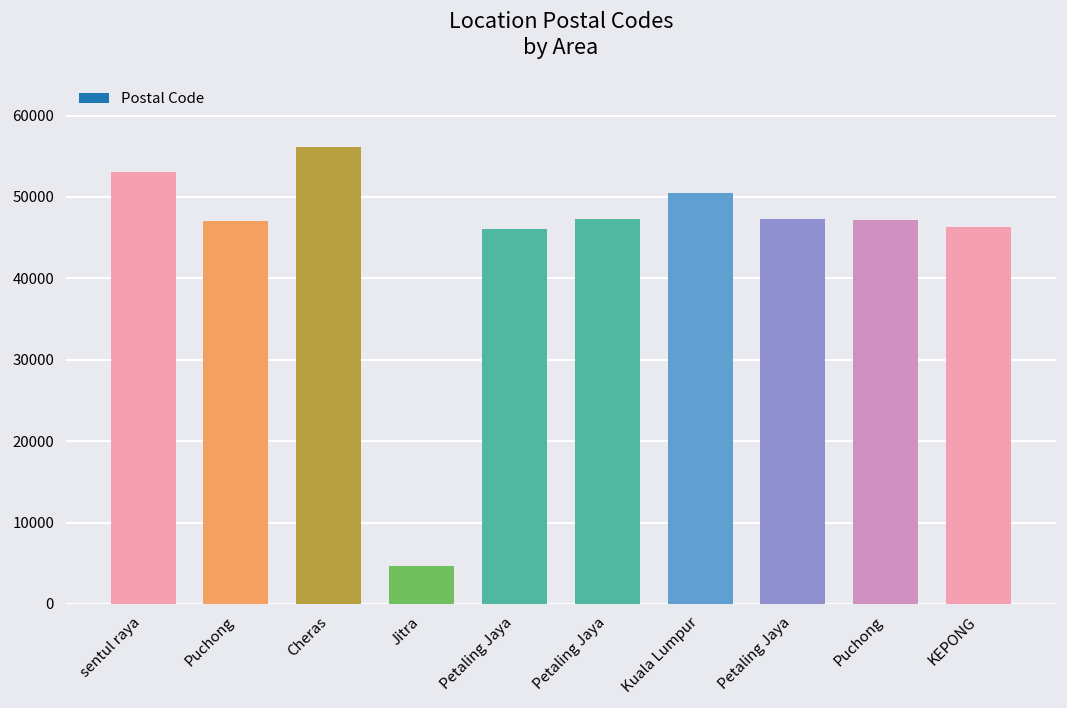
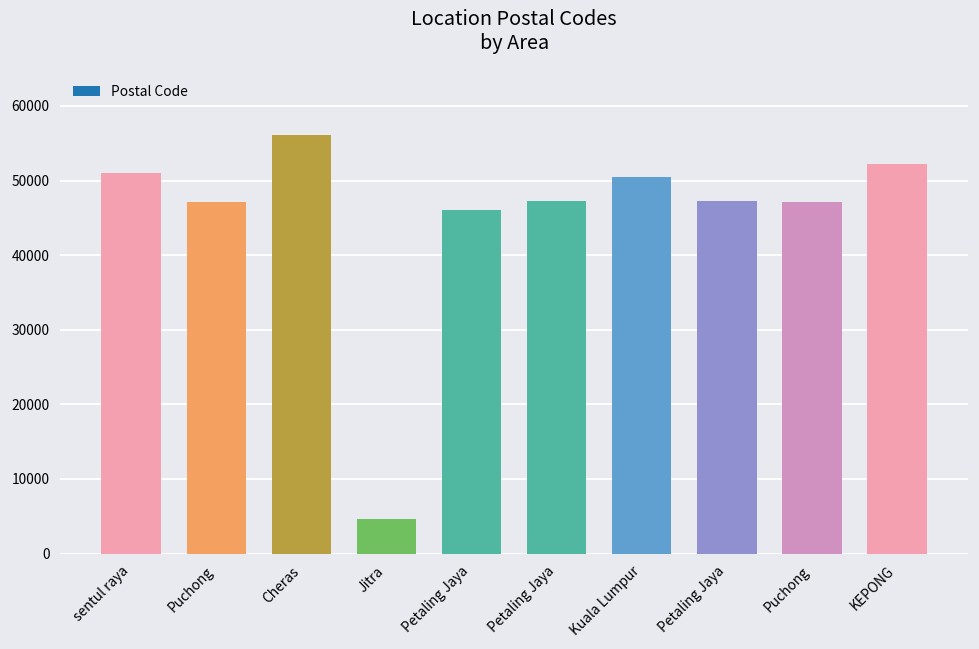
  {
-   "sentul raya": 53000,
+   "sentul raya": 51000,
    "Cheras": 56000,
    "Jitra": 5000,
    "Kuala Lumpur": 50000,
-   "KEPONG": 46000
+   "KEPONG": 52000
  }
